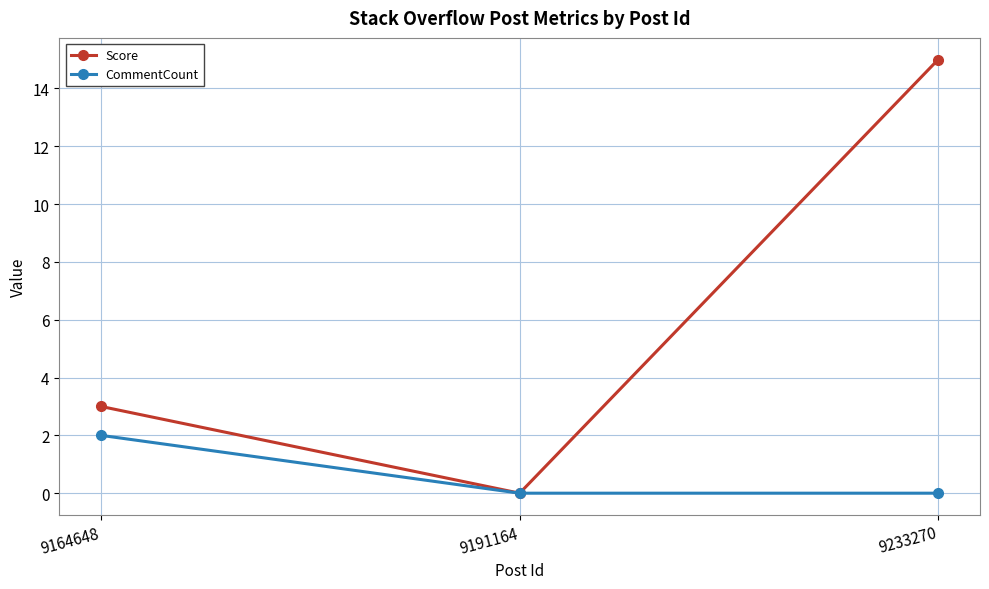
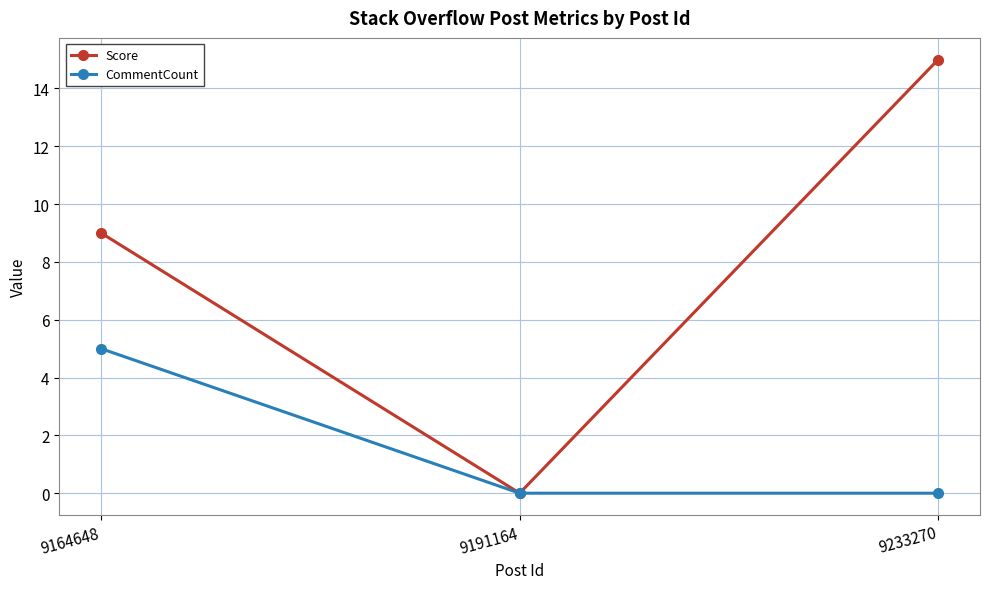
  {
    "Score": {
-     "9164648": 3,
+     "9164648": 9,
      "9233270": 15
    },
    "CommentCount": {
-     "9164648": 2,
+     "9164648": 5,
      "9233270": 0
    }
  }
